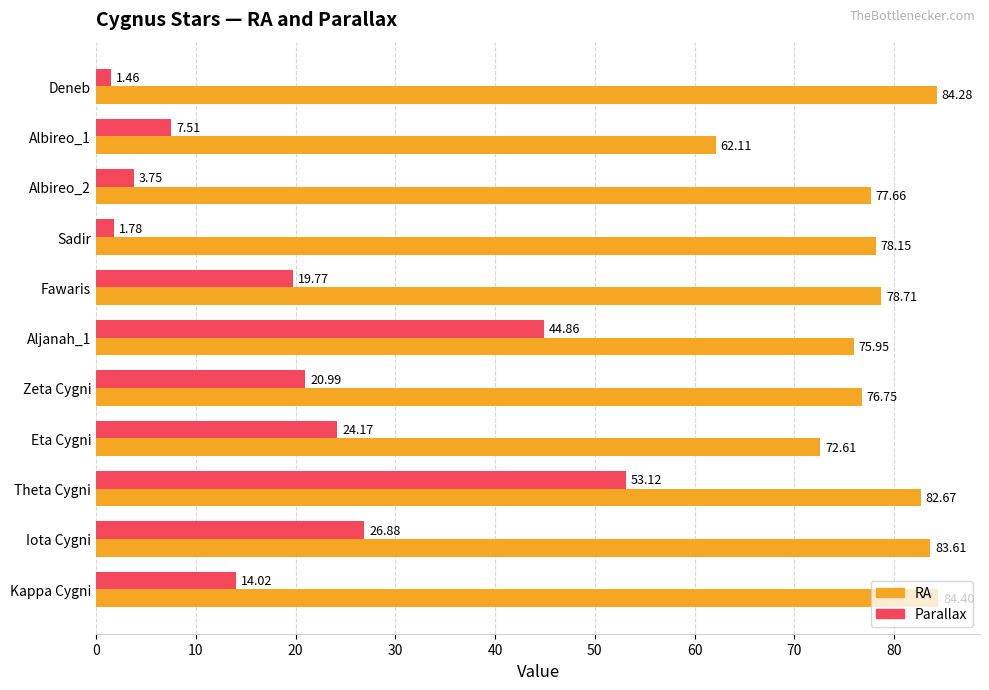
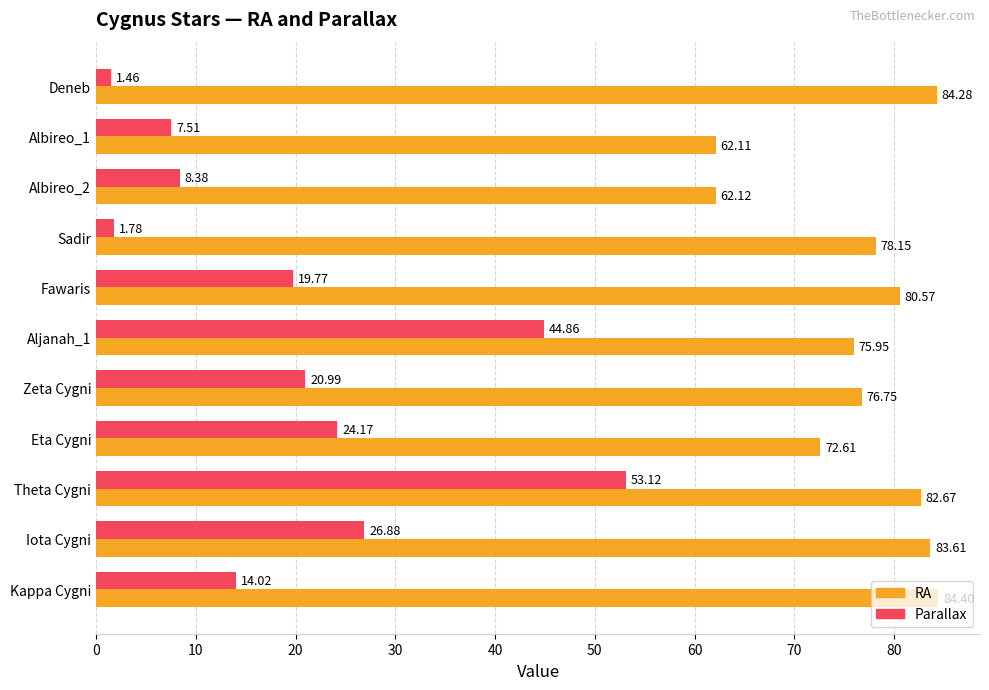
  {
    "RA": {
      "Deneb": 84.28,
      "Albireo_1": 62.11,
-     "Albireo_2": 77.66,
+     "Albireo_2": 62.12,
      "Sadir": 78.15,
-     "Fawaris": 78.71,
+     "Fawaris": 80.57,
      "Aljanah_1": 75.95,
      "Zeta Cygni": 76.75,
      "Eta Cygni": 72.61,
      "Theta Cygni": 82.67,
      "Iota Cygni": 83.61
    },
    "Parallax": {
      "Deneb": 1.46,
      "Albireo_1": 7.51,
-     "Albireo_2": 3.75,
+     "Albireo_2": 8.38,
      "Sadir": 1.78,
      "Fawaris": 19.77,
      "Aljanah_1": 44.86,
      "Zeta Cygni": 20.99,
      "Eta Cygni": 24.17,
      "Theta Cygni": 53.12,
      "Iota Cygni": 26.88,
      "Kappa Cygni": 14.02
    }
  }
